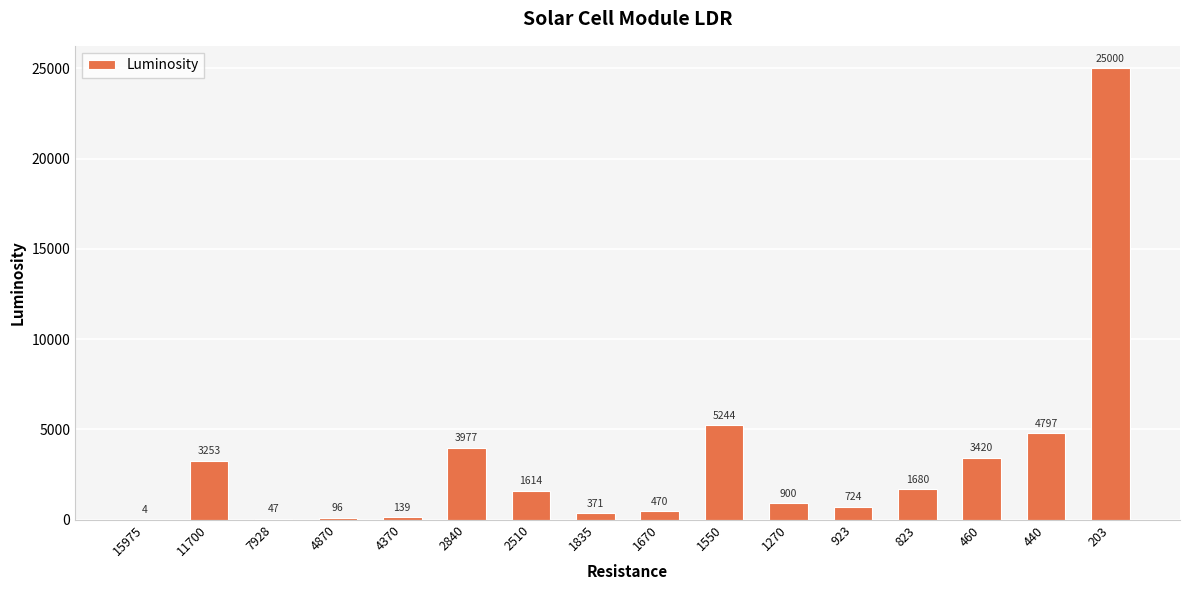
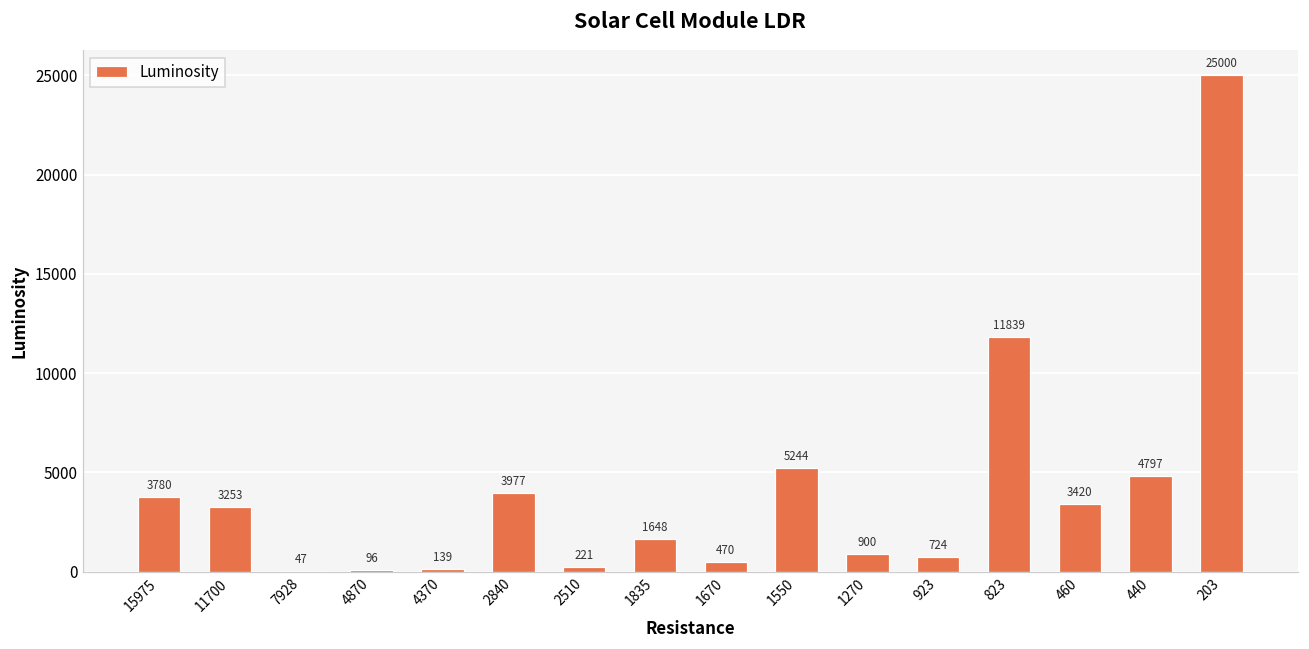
  {
-   "15975": 4,
+   "15975": 3780,
    "11700": 3253,
    "7928": 47,
    "4870": 96,
    "4370": 139,
    "2840": 3977,
-   "2510": 1614,
-   "1835": 371,
+   "2510": 221,
+   "1835": 1648,
    "1670": 470,
    "1550": 5244,
    "1270": 900,
    "923": 724,
-   "823": 1680,
+   "823": 11839,
    "460": 3420,
    "440": 4797,
    "203": 25000
  }
